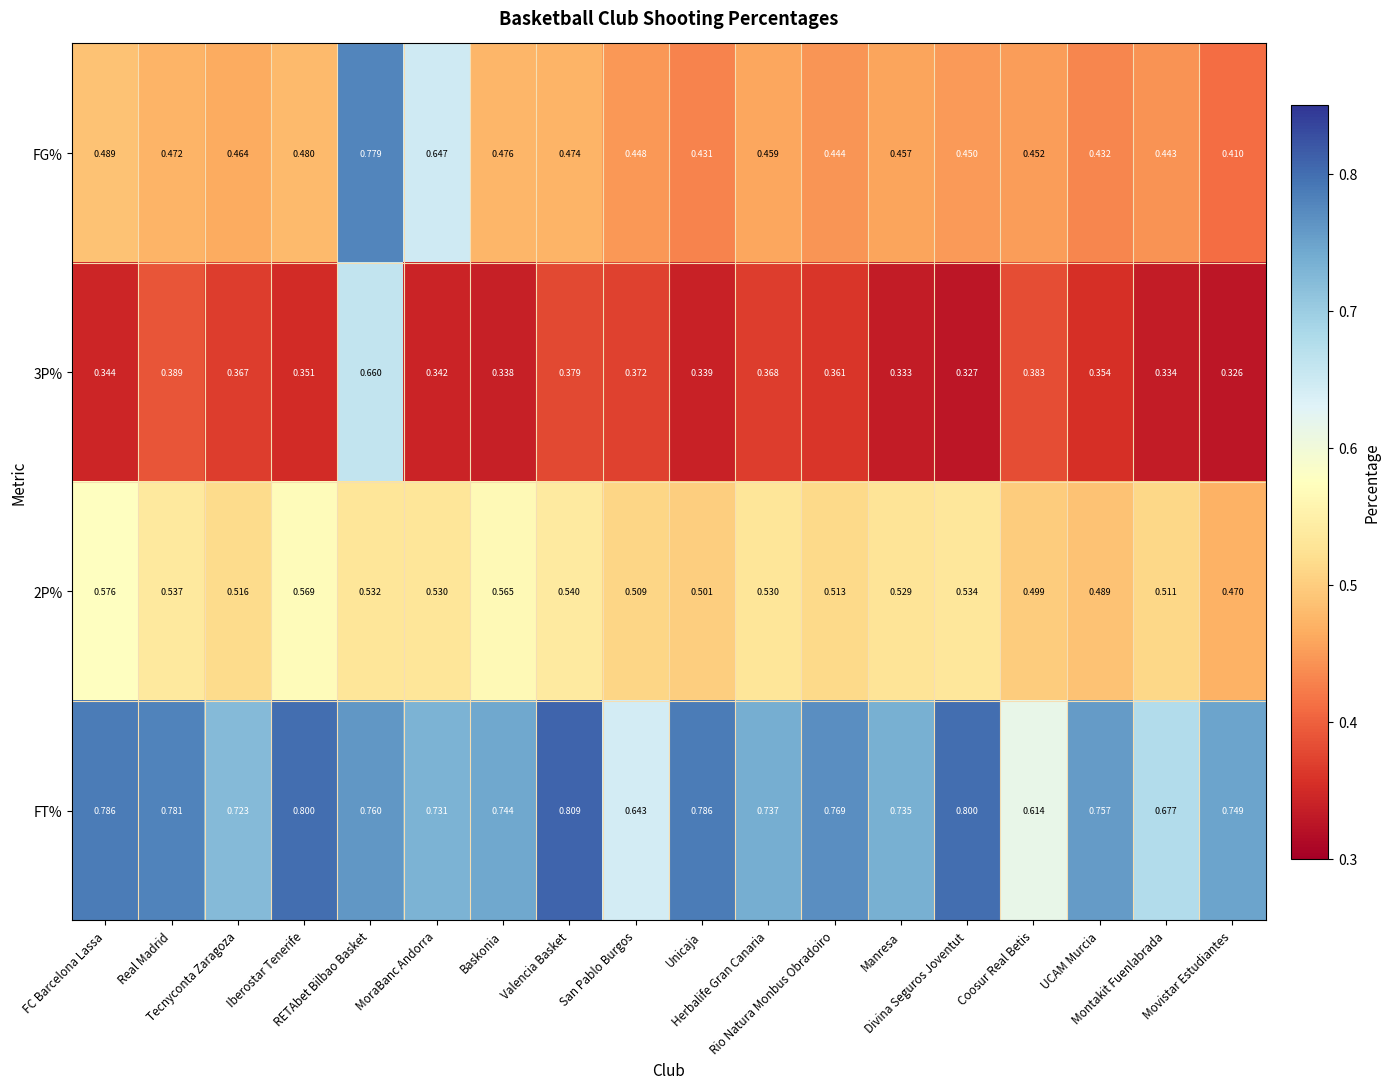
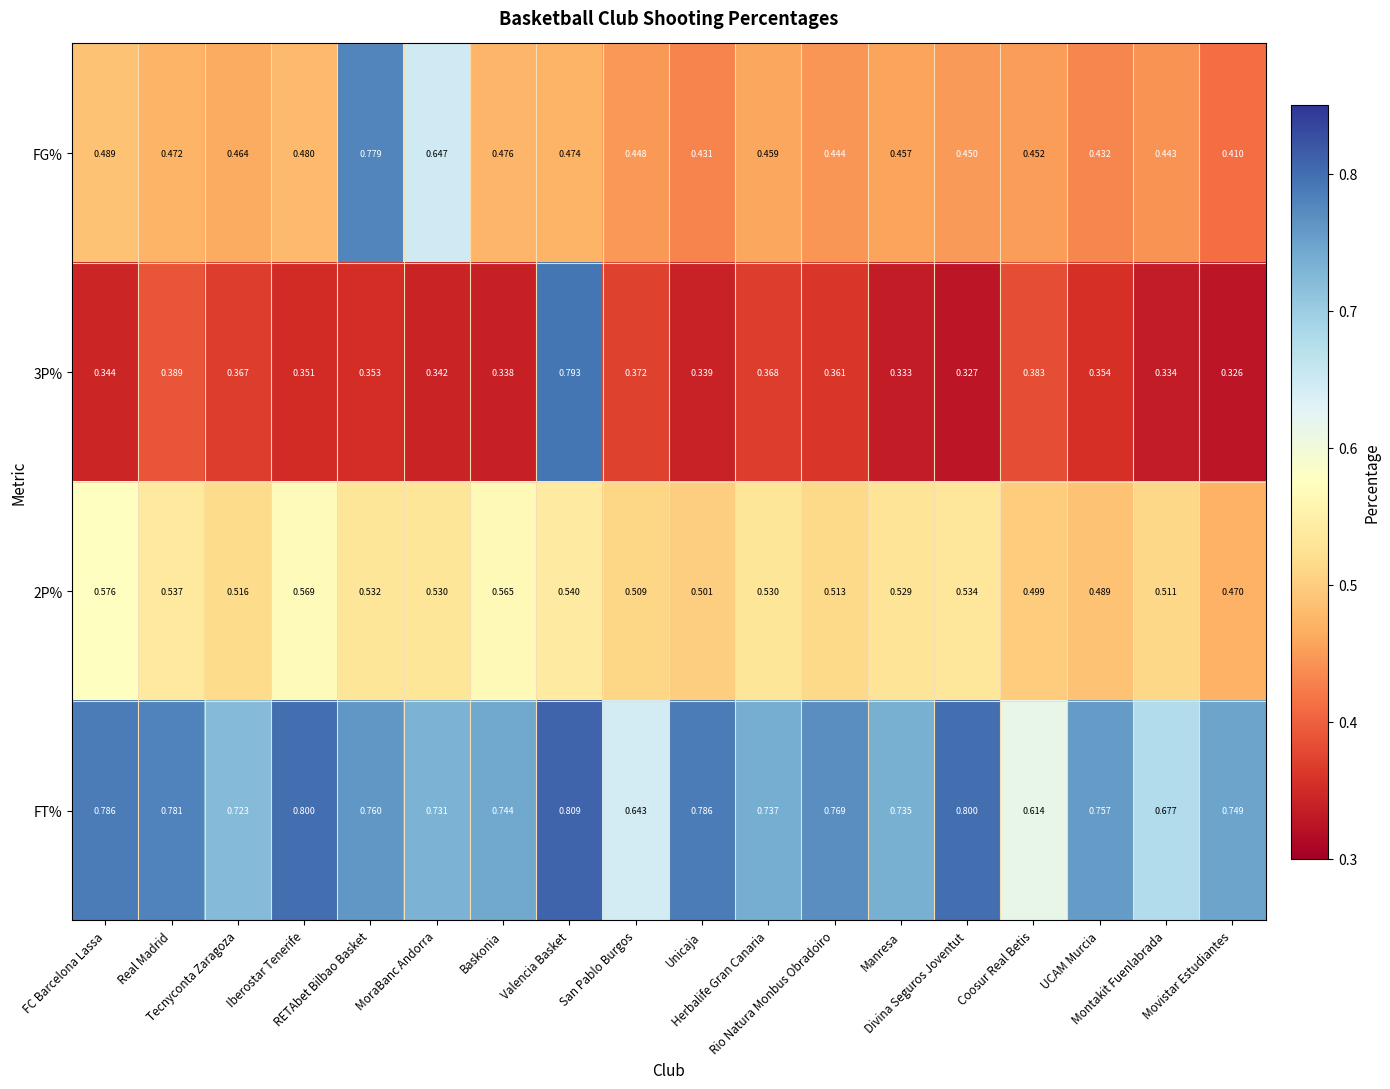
  {
    "FG%": {
      "FC Barcelona Lassa": 0.489,
      "Real Madrid": 0.472,
      "Tecnyconta Zaragoza": 0.464,
      "Iberostar Tenerife": 0.480,
      "RETAbet Bilbao Basket": 0.779,
      "MoraBanc Andorra": 0.647,
      "Baskonia": 0.476,
      "Valencia Basket": 0.474,
      "San Pablo Burgos": 0.448,
      "Unicaja": 0.431,
      "Herbalife Gran Canaria": 0.459,
      "Rio Natura Monbus Obradoiro": 0.444,
      "Manresa": 0.457,
      "Divina Seguros Joventut": 0.450,
      "Coosur Real Betis": 0.452,
      "UCAM Murcia": 0.432,
      "Montakit Fuenlabrada": 0.443,
      "Movistar Estudiantes": 0.410
    },
    "3P%": {
      "FC Barcelona Lassa": 0.344,
      "Real Madrid": 0.389,
      "Tecnyconta Zaragoza": 0.367,
      "Iberostar Tenerife": 0.351,
-     "RETAbet Bilbao Basket": 0.660,
+     "RETAbet Bilbao Basket": 0.353,
      "MoraBanc Andorra": 0.342,
      "Baskonia": 0.338,
-     "Valencia Basket": 0.379,
+     "Valencia Basket": 0.793,
      "San Pablo Burgos": 0.372,
      "Unicaja": 0.339,
      "Herbalife Gran Canaria": 0.368,
      "Rio Natura Monbus Obradoiro": 0.361,
      "Manresa": 0.333,
      "Divina Seguros Joventut": 0.327,
      "Coosur Real Betis": 0.383,
      "UCAM Murcia": 0.354,
      "Montakit Fuenlabrada": 0.334,
      "Movistar Estudiantes": 0.326
    },
    "2P%": {
      "FC Barcelona Lassa": 0.576,
      "Real Madrid": 0.537,
      "Tecnyconta Zaragoza": 0.516,
      "Iberostar Tenerife": 0.569,
      "RETAbet Bilbao Basket": 0.532,
      "MoraBanc Andorra": 0.530,
      "Baskonia": 0.565,
      "Valencia Basket": 0.540,
      "San Pablo Burgos": 0.509,
      "Unicaja": 0.501,
      "Herbalife Gran Canaria": 0.530,
      "Rio Natura Monbus Obradoiro": 0.513,
      "Manresa": 0.529,
      "Divina Seguros Joventut": 0.534,
      "Coosur Real Betis": 0.499,
      "UCAM Murcia": 0.489,
      "Montakit Fuenlabrada": 0.511,
      "Movistar Estudiantes": 0.470
    },
    "FT%": {
      "FC Barcelona Lassa": 0.786,
      "Real Madrid": 0.781,
      "Tecnyconta Zaragoza": 0.723,
      "Iberostar Tenerife": 0.800,
      "RETAbet Bilbao Basket": 0.760,
      "MoraBanc Andorra": 0.731,
      "Baskonia": 0.744,
      "Valencia Basket": 0.809,
      "San Pablo Burgos": 0.643,
      "Unicaja": 0.786,
      "Herbalife Gran Canaria": 0.737,
      "Rio Natura Monbus Obradoiro": 0.769,
      "Manresa": 0.735,
      "Divina Seguros Joventut": 0.800,
      "Coosur Real Betis": 0.614,
      "UCAM Murcia": 0.757,
      "Montakit Fuenlabrada": 0.677,
      "Movistar Estudiantes": 0.749
    }
  }
